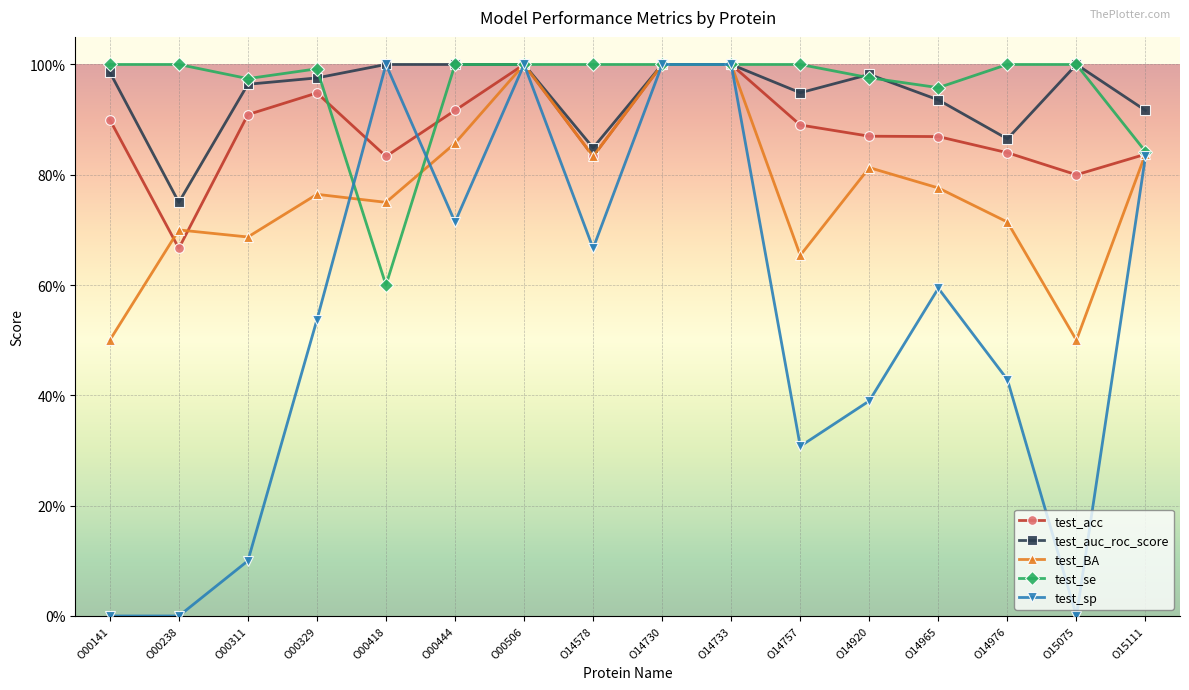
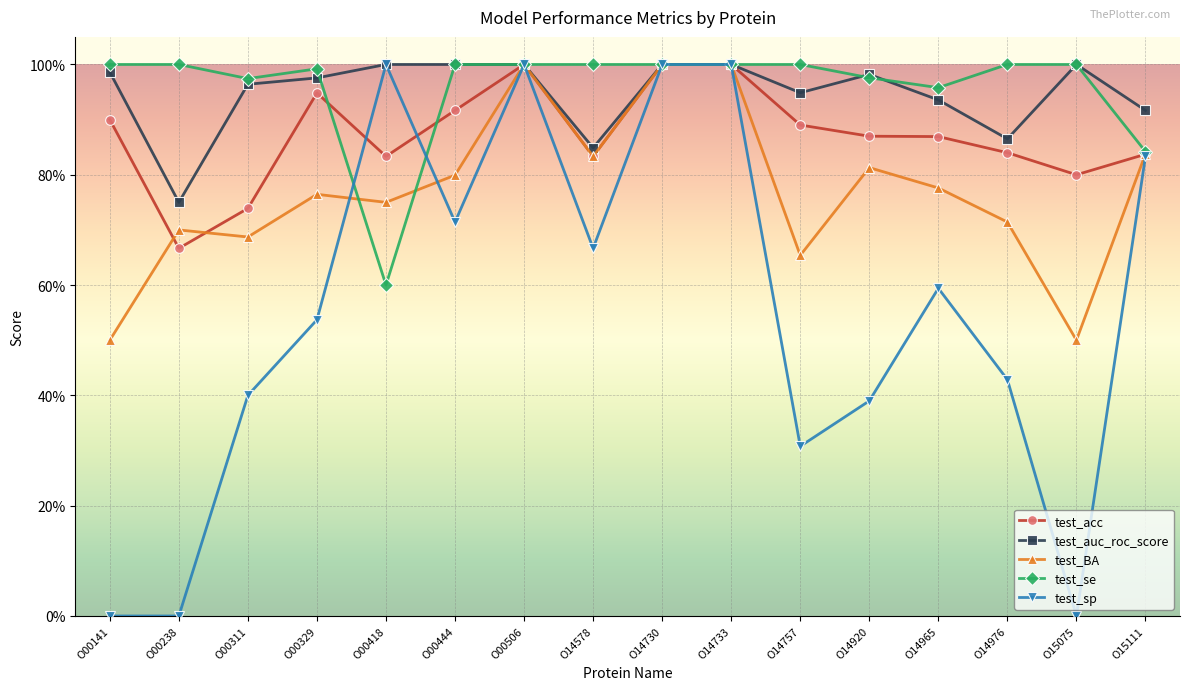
  {
    "test_acc": {
      "O00141": "90%",
      "O00238": "67%",
-     "O00311": "91%",
+     "O00311": "74%",
      "O00329": "95%",
      "O00418": "83%",
      "O00444": "92%",
      "O14757": "89%",
      "O14920": "87%",
      "O14965": "87%",
      "O14976": "84%",
      "O15075": "80%"
    },
    "test_auc_roc_score": {
      "O00141": "99%",
      "O00238": "75%",
      "O00311": "96%",
      "O00329": "98%",
      "O14578": "85%",
      "O14757": "95%",
      "O14920": "98%",
      "O14965": "94%",
      "O14976": "87%",
      "O15111": "92%"
    },
    "test_BA": {
      "O00141": "50%",
      "O00238": "70%",
      "O00311": "69%",
      "O00329": "76%",
      "O00418": "75%",
-     "O00444": "86%",
+     "O00444": "80%",
      "O14757": "65%",
      "O14920": "81%",
      "O14965": "78%",
      "O14976": "71%",
      "O15075": "50%"
    },
    "test_se": {
      "O00141": "100%",
      "O00238": "100%",
      "O00311": "97%",
      "O00329": "99%",
      "O00418": "60%",
      "O14578": "100%",
      "O14757": "100%",
      "O14920": "98%",
      "O14965": "96%",
      "O14976": "100%"
    },
    "test_sp": {
      "O00141": "0%",
      "O00238": "0%",
-     "O00311": "10%",
+     "O00311": "40%",
      "O00329": "54%",
      "O00444": "71%",
      "O14578": "67%",
      "O14757": "31%",
      "O14920": "39%",
      "O14965": "59%",
      "O14976": "43%",
      "O15075": "0%"
    }
  }
